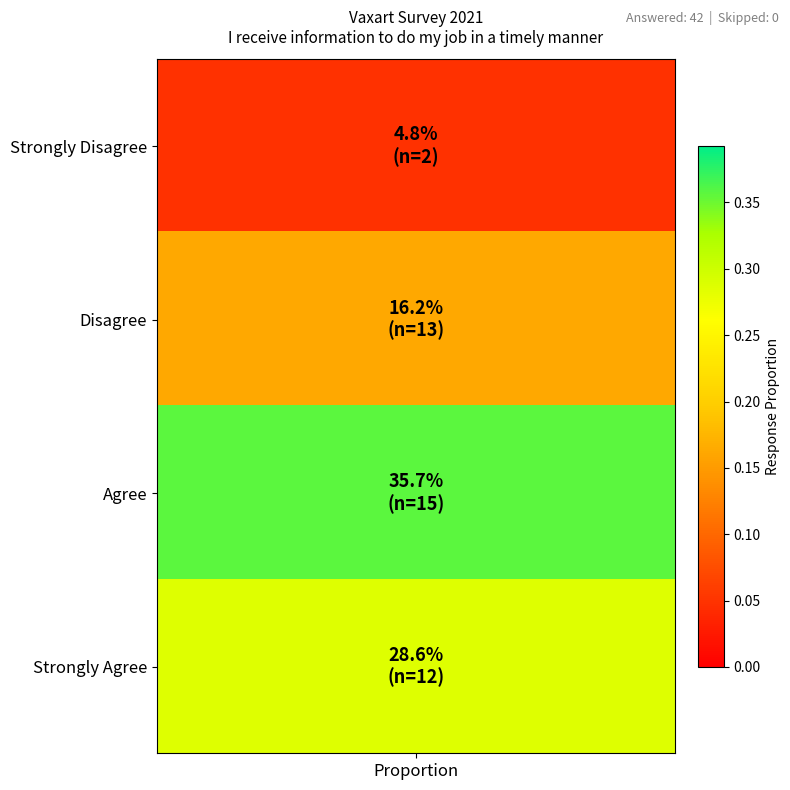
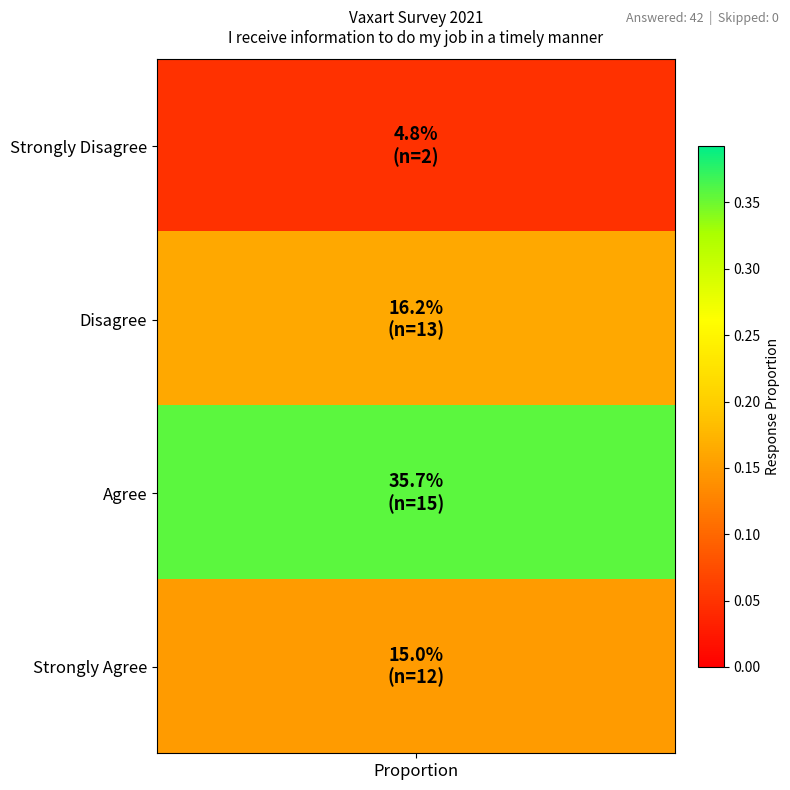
  {
    "Strongly Agree": {
-     "Proportion": "28.6%"
+     "Proportion": "15.0%"
    }
  }
